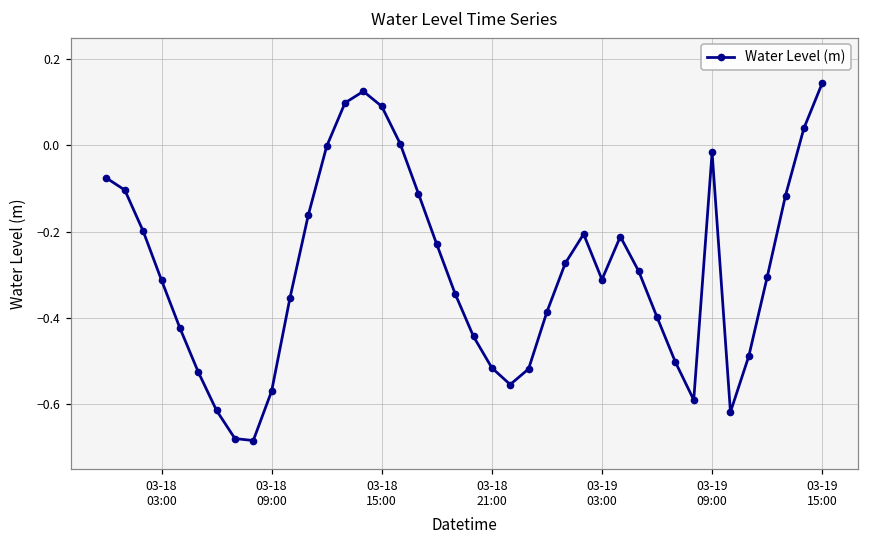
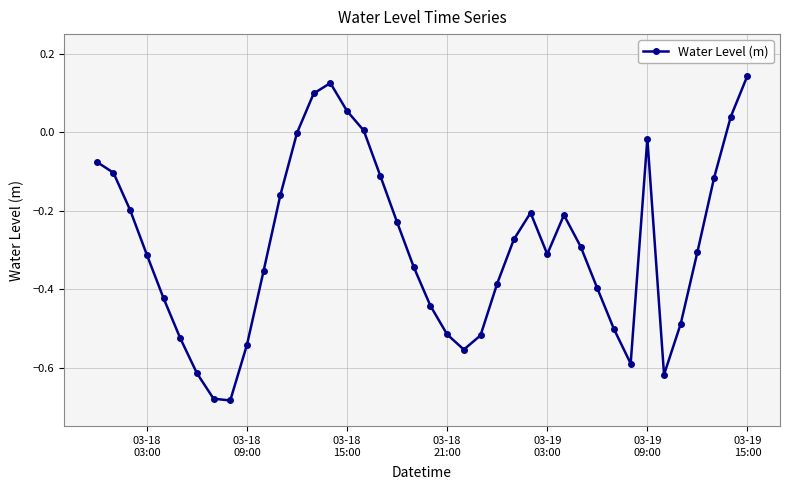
  {
    "03-18 03:00": -0.31,
-   "03-18 09:00": -0.57,
-   "03-18 15:00": 0.09,
+   "03-18 09:00": -0.54,
+   "03-18 15:00": 0.05,
    "03-18 21:00": -0.52,
    "03-19 03:00": -0.31,
    "03-19 09:00": -0.02,
    "03-19 15:00": 0.14
  }
